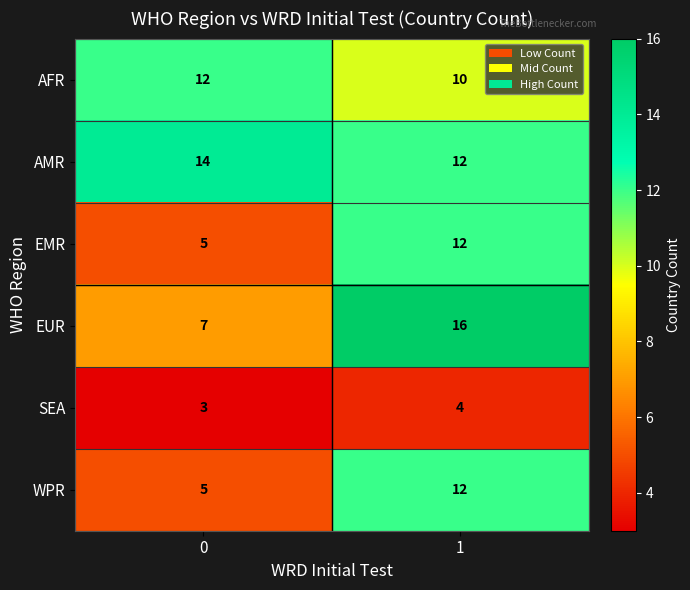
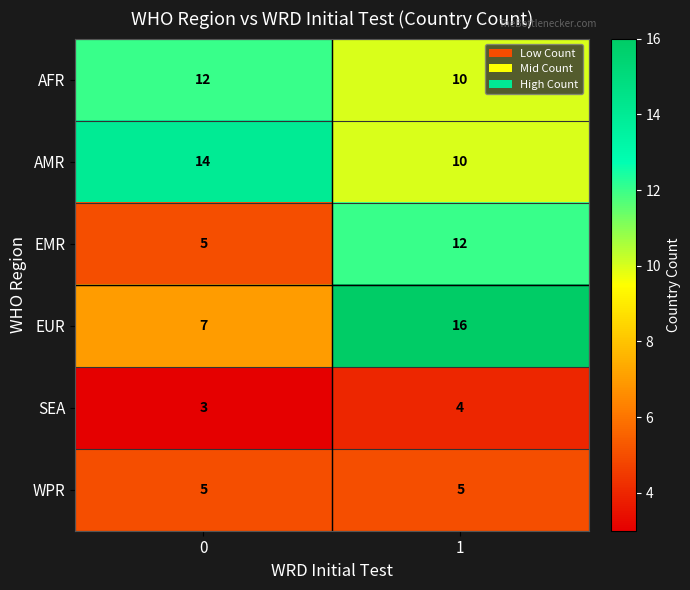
  {
    "AFR": {
      "0": 12,
      "1": 10
    },
    "AMR": {
      "0": 14,
-     "1": 12
+     "1": 10
    },
    "EMR": {
      "0": 5,
      "1": 12
    },
    "EUR": {
      "0": 7,
      "1": 16
    },
    "SEA": {
      "0": 3,
      "1": 4
    },
    "WPR": {
      "0": 5,
-     "1": 12
+     "1": 5
    }
  }
